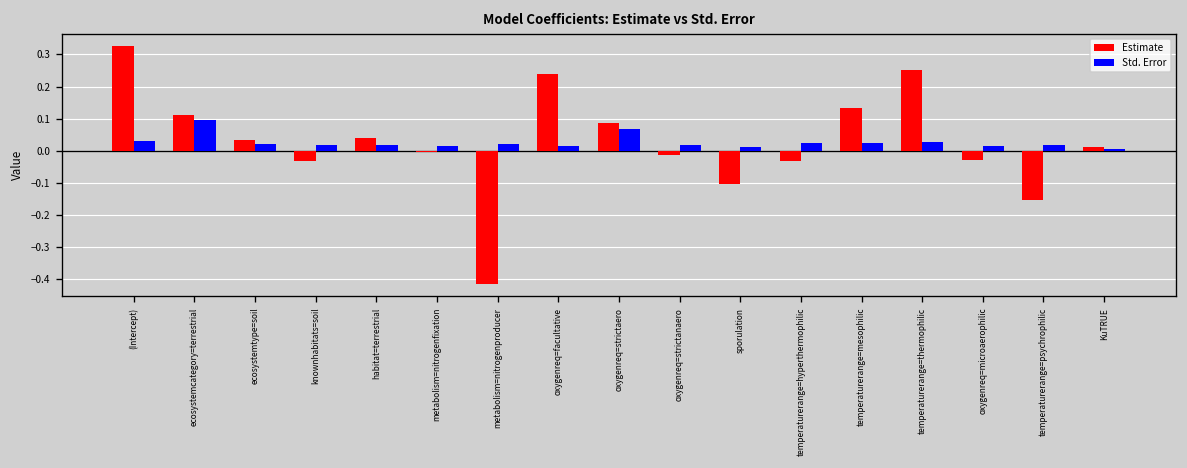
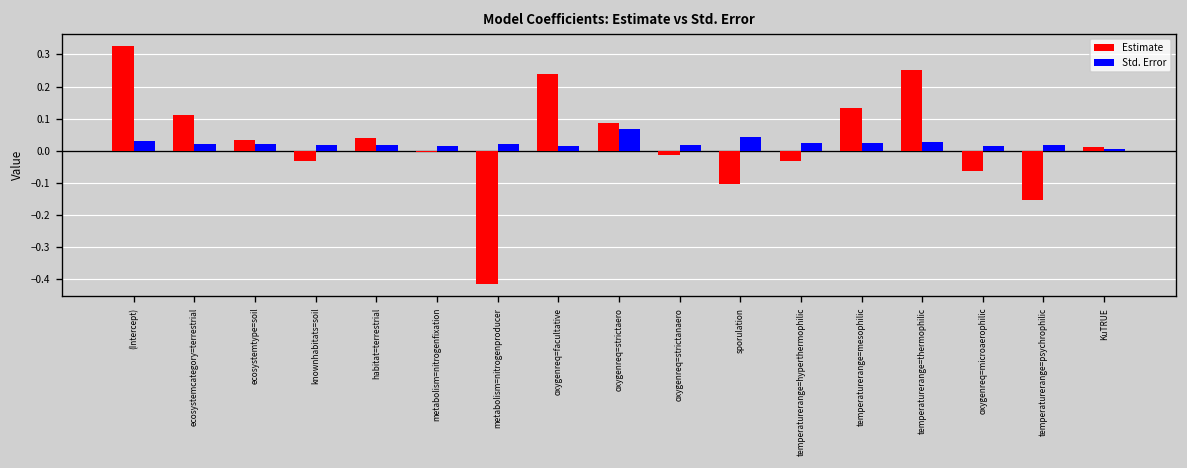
  {
    "Estimate": {
      "(Intercept)": 0.33,
      "ecosystemcategory=terrestrial": 0.11,
      "ecosystemtype=soil": 0.03,
      "knownhabitats=soil": -0.03,
      "habitat=terrestrial": 0.04,
      "metabolism=nitrogenproducer": -0.42,
      "oxygenreq=facultative": 0.24,
      "oxygenreq=strictaero": 0.09,
      "oxygenreq=strictanaero": -0.01,
      "sporulation": -0.10,
      "temperaturerange=hyperthermophilic": -0.03,
      "temperaturerange=mesophilic": 0.13,
      "temperaturerange=thermophilic": 0.25,
-     "oxygenreq=microaerophilic": -0.03,
+     "oxygenreq=microaerophilic": -0.06,
      "temperaturerange=psychrophilic": -0.15,
      "KuTRUE": 0.01
    },
    "Std. Error": {
      "(Intercept)": 0.03,
-     "ecosystemcategory=terrestrial": 0.10,
+     "ecosystemcategory=terrestrial": 0.02,
      "ecosystemtype=soil": 0.02,
      "knownhabitats=soil": 0.02,
      "habitat=terrestrial": 0.02,
      "metabolism=nitrogenfixation": 0.01,
      "metabolism=nitrogenproducer": 0.02,
      "oxygenreq=facultative": 0.02,
      "oxygenreq=strictaero": 0.07,
      "oxygenreq=strictanaero": 0.02,
-     "sporulation": 0.01,
+     "sporulation": 0.04,
      "temperaturerange=hyperthermophilic": 0.02,
      "temperaturerange=mesophilic": 0.02,
      "temperaturerange=thermophilic": 0.03,
      "oxygenreq=microaerophilic": 0.02,
      "temperaturerange=psychrophilic": 0.02
    }
  }
